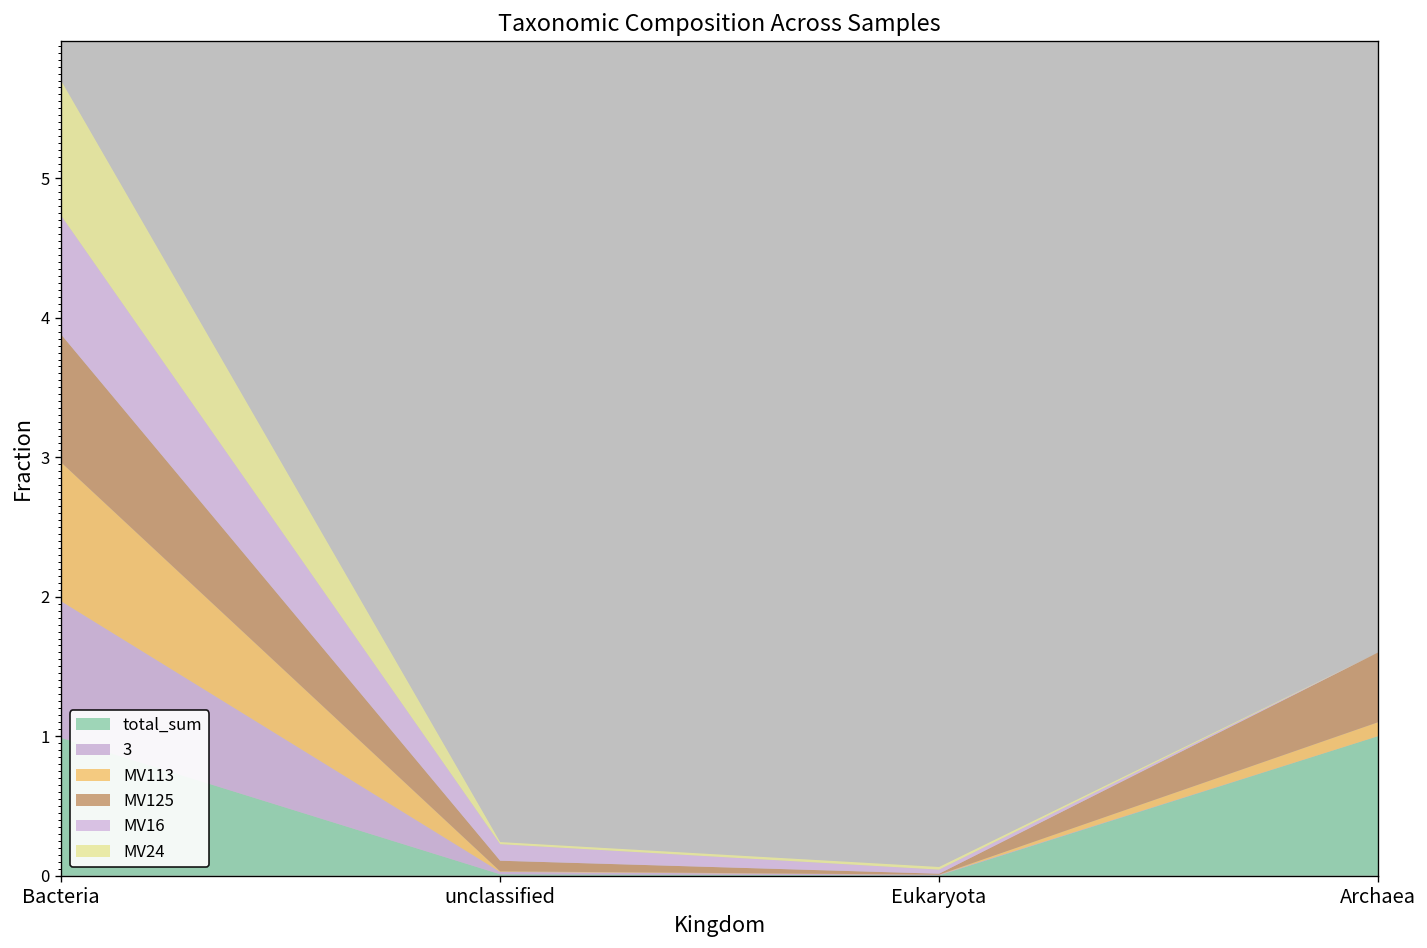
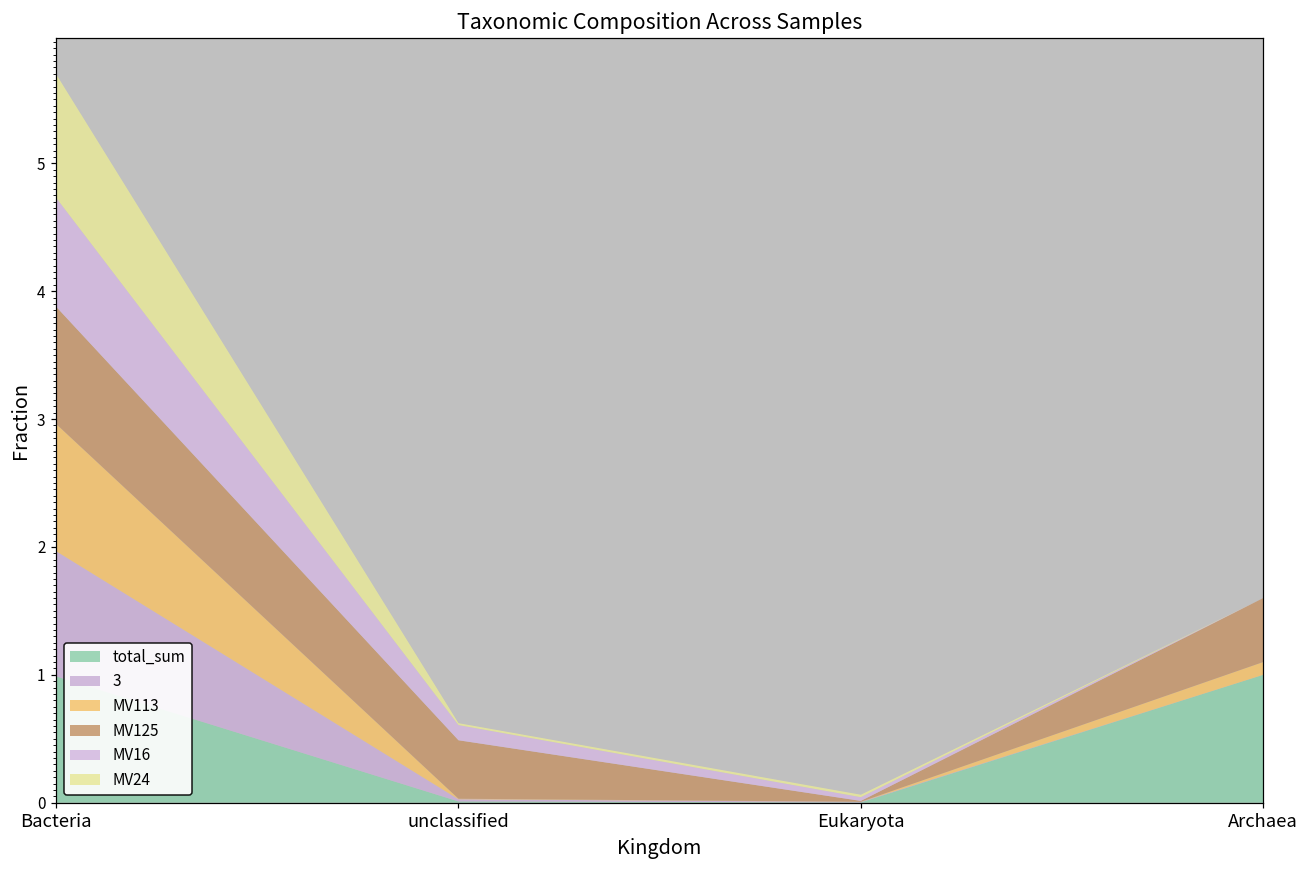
  {
    "total_sum": {
      "Bacteria": 0.99
    },
    "MV113": {
      "Bacteria": 1.00,
      "Archaea": 0.10
    },
    "MV125": {
      "Bacteria": 0.92,
-     "unclassified": 0.08
+     "unclassified": 0.46
    },
    "MV24": {
      "Bacteria": 0.97
    }
  }
